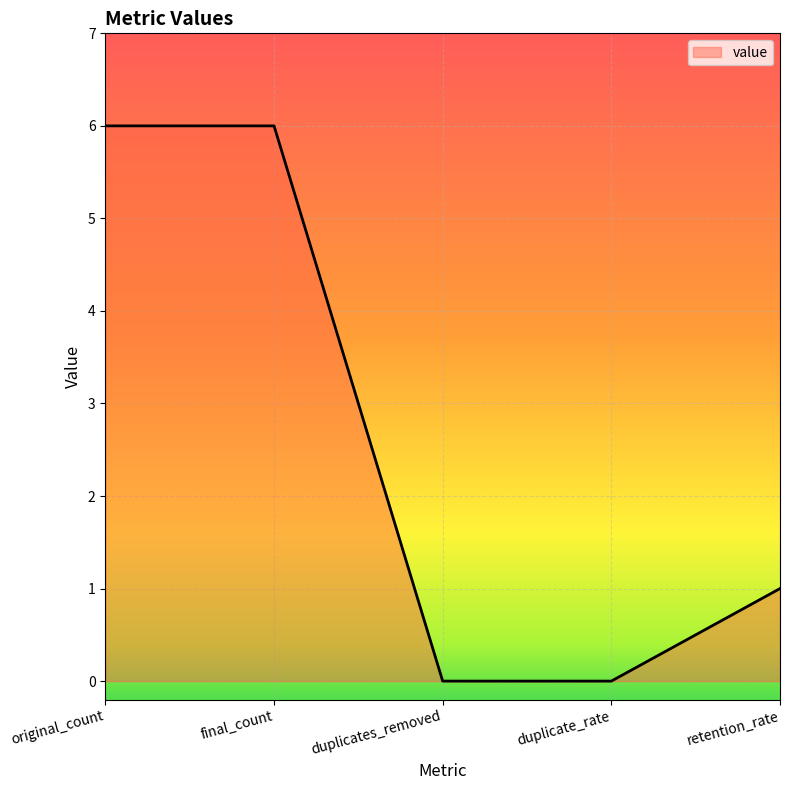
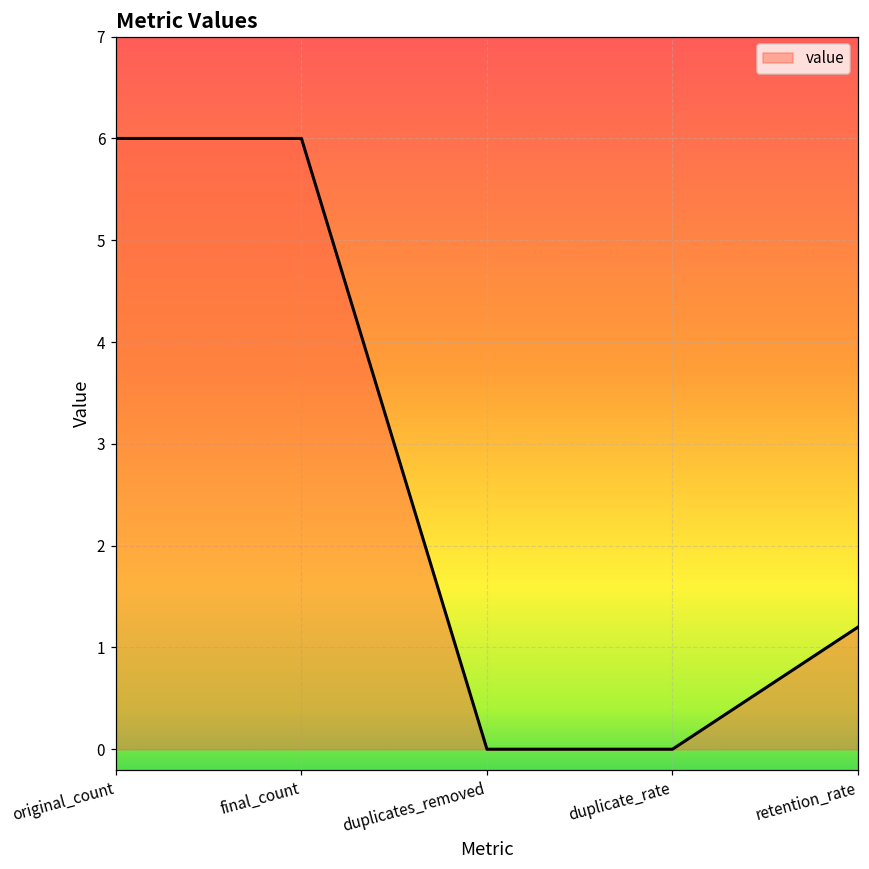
  {
    "original_count": 6.0,
    "final_count": 6.0,
    "duplicates_removed": 0.0,
    "duplicate_rate": 0.0,
-   "retention_rate": 1.0
+   "retention_rate": 1.2
  }
